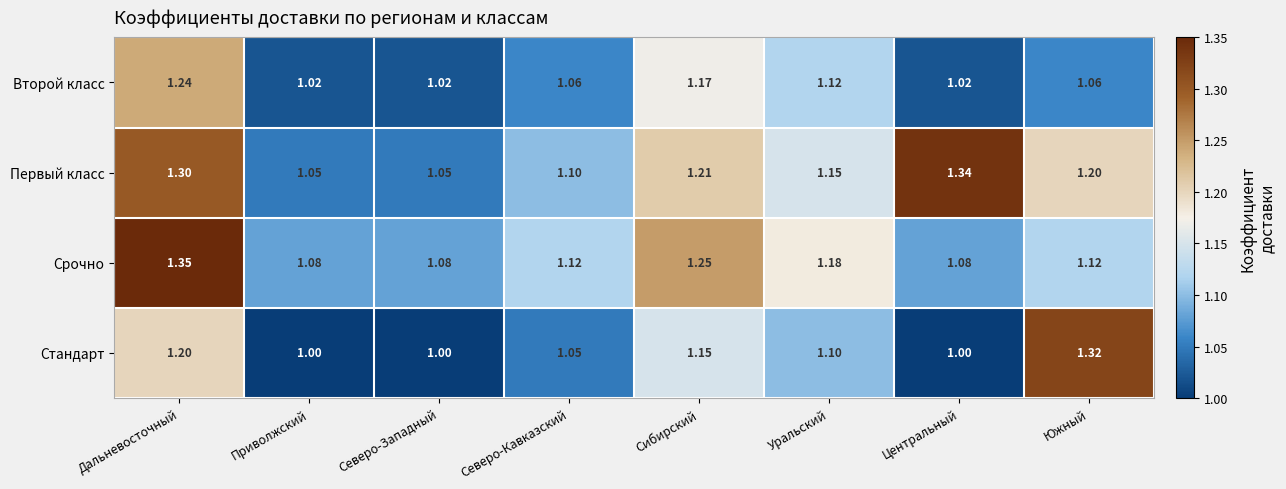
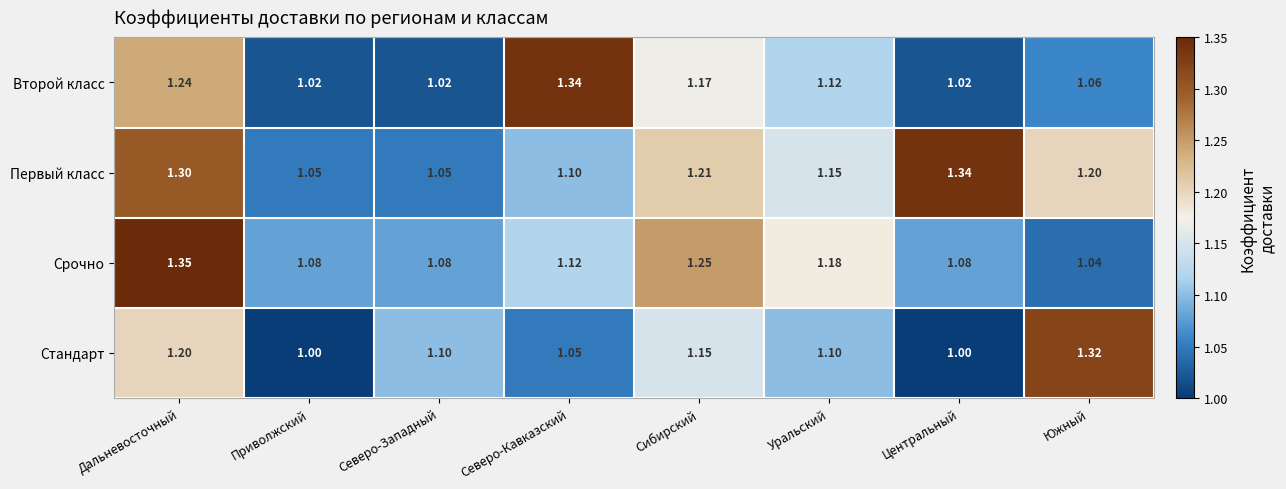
  {
    "Второй класс": {
      "Дальневосточный": 1.24,
      "Приволжский": 1.02,
      "Северо-Западный": 1.02,
-     "Северо-Кавказский": 1.06,
+     "Северо-Кавказский": 1.34,
      "Сибирский": 1.17,
      "Уральский": 1.12,
      "Центральный": 1.02,
      "Южный": 1.06
    },
    "Первый класс": {
      "Дальневосточный": 1.30,
      "Приволжский": 1.05,
      "Северо-Западный": 1.05,
      "Северо-Кавказский": 1.10,
      "Сибирский": 1.21,
      "Уральский": 1.15,
      "Центральный": 1.34,
      "Южный": 1.20
    },
    "Срочно": {
      "Дальневосточный": 1.35,
      "Приволжский": 1.08,
      "Северо-Западный": 1.08,
      "Северо-Кавказский": 1.12,
      "Сибирский": 1.25,
      "Уральский": 1.18,
      "Центральный": 1.08,
-     "Южный": 1.12
+     "Южный": 1.04
    },
    "Стандарт": {
      "Дальневосточный": 1.20,
      "Приволжский": 1.00,
-     "Северо-Западный": 1.00,
+     "Северо-Западный": 1.10,
      "Северо-Кавказский": 1.05,
      "Сибирский": 1.15,
      "Уральский": 1.10,
      "Центральный": 1.00,
      "Южный": 1.32
    }
  }
